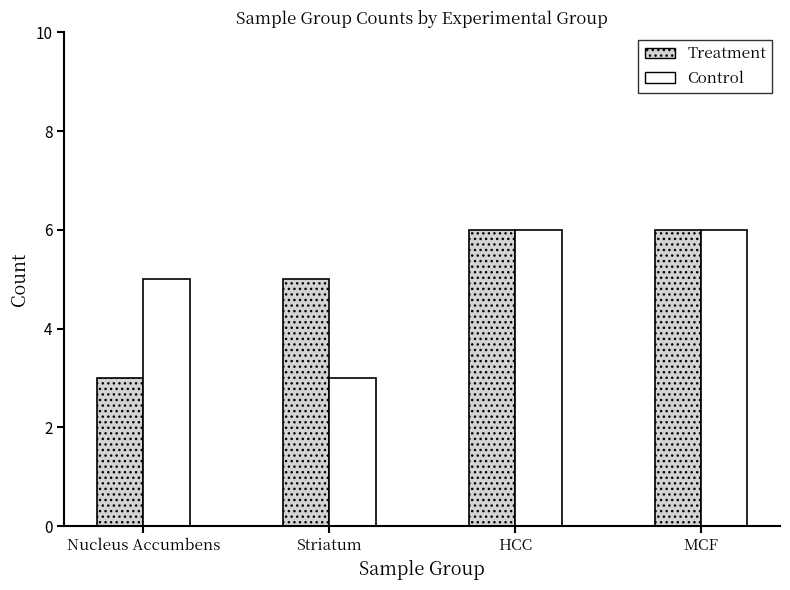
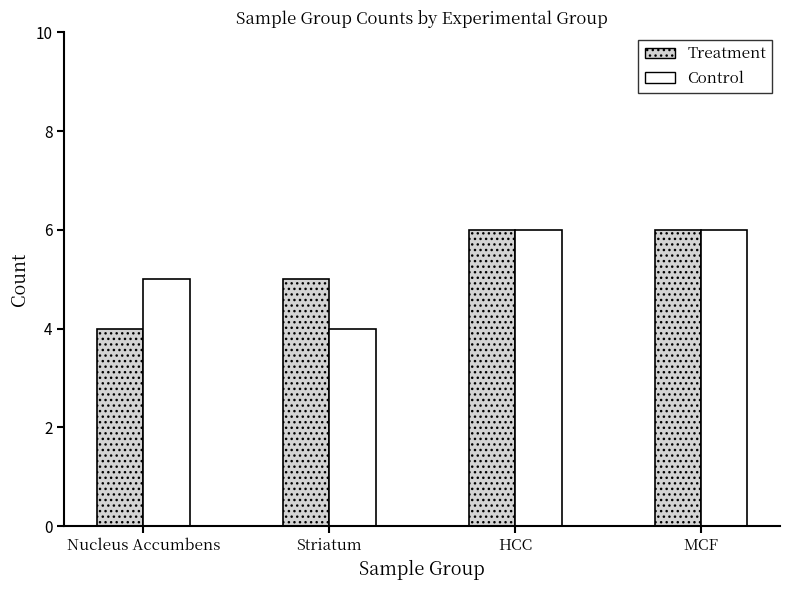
  {
    "Treatment": {
-     "Nucleus Accumbens": 3,
+     "Nucleus Accumbens": 4,
      "Striatum": 5,
      "HCC": 6,
      "MCF": 6
    },
    "Control": {
      "Nucleus Accumbens": 5,
-     "Striatum": 3,
+     "Striatum": 4,
      "HCC": 6,
      "MCF": 6
    }
  }
